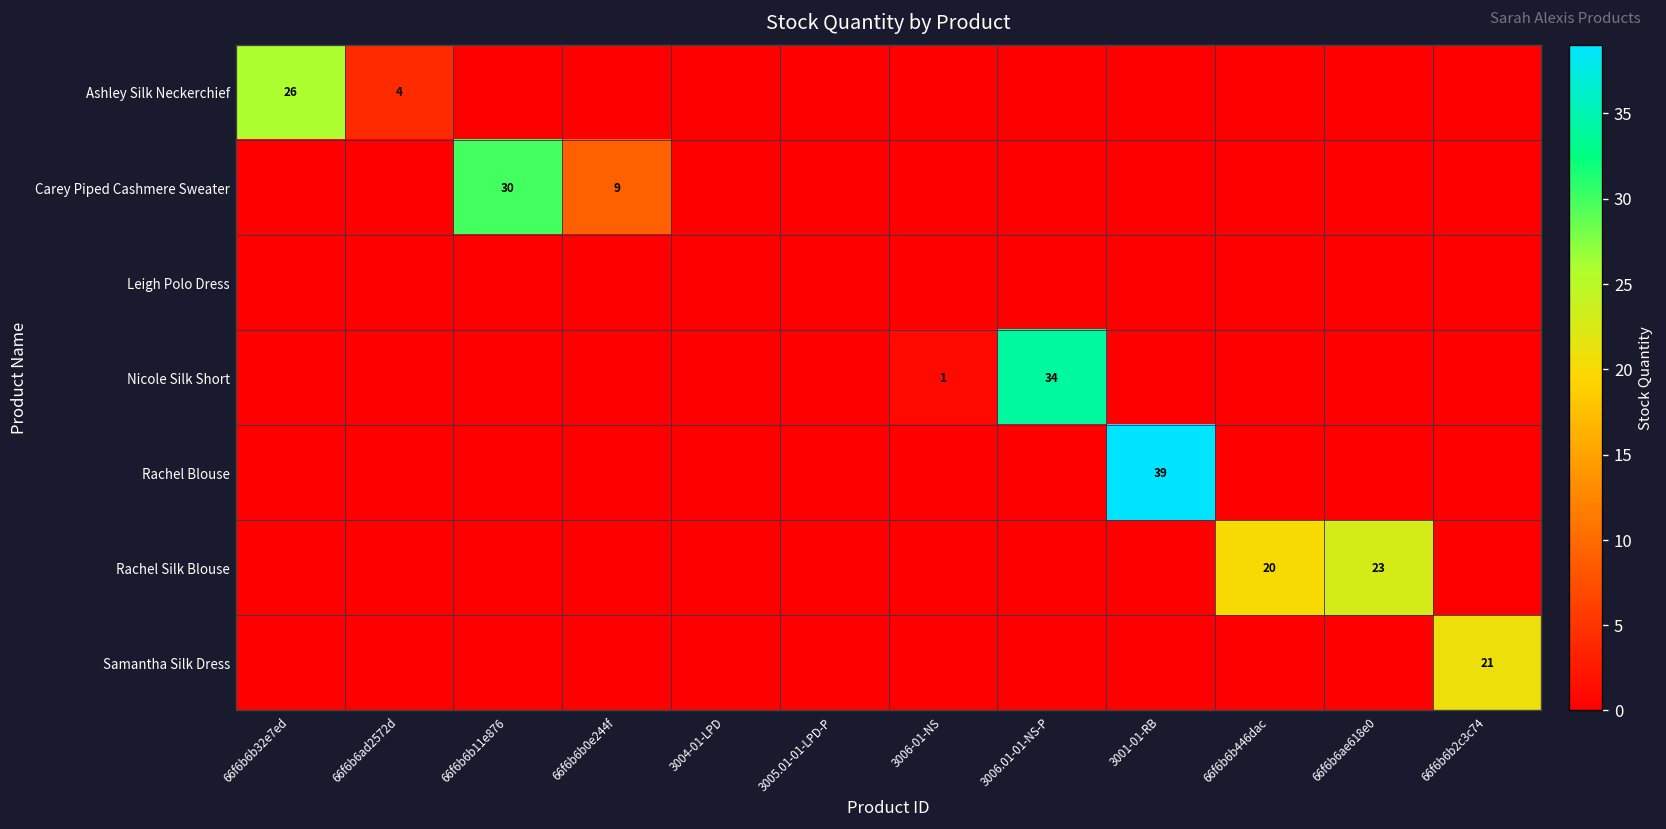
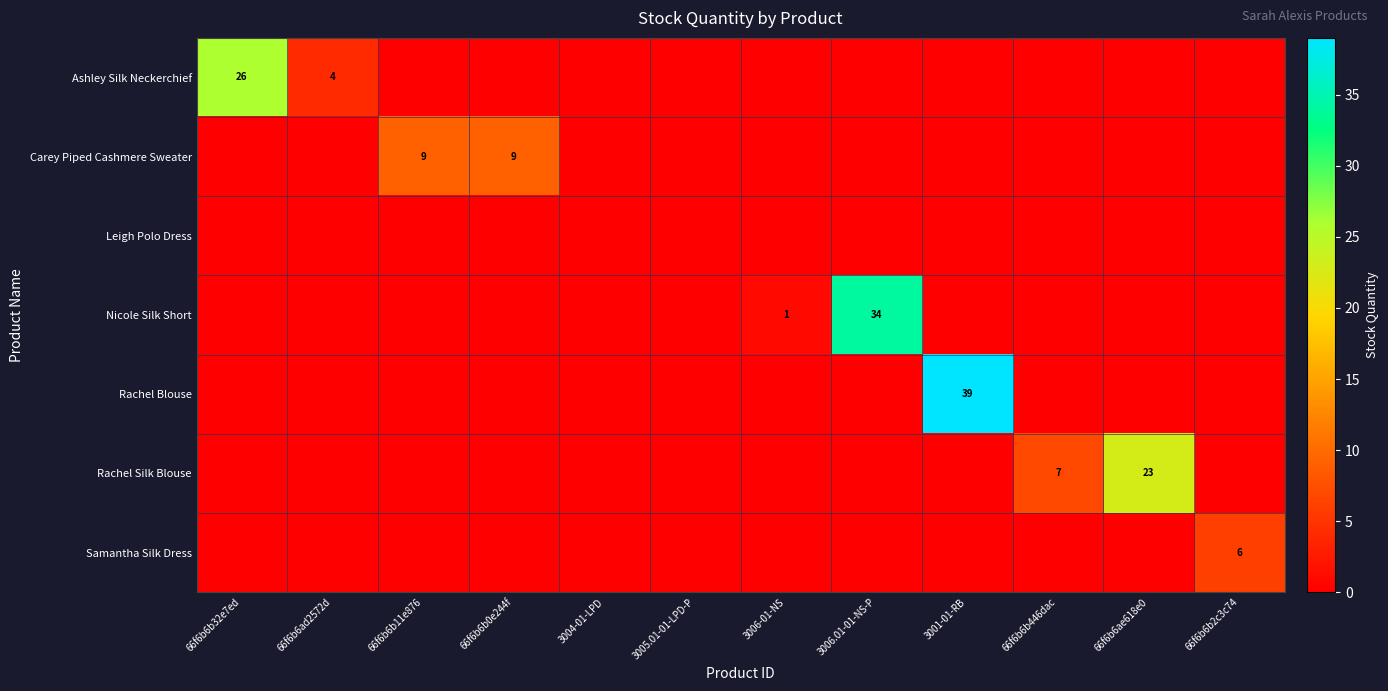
  {
    "Ashley Silk Neckerchief": {
      "66f6b6b32e7ed": 26,
      "66f6b6ad2572d": 4
    },
    "Carey Piped Cashmere Sweater": {
-     "66f6b6b11e876": 30,
+     "66f6b6b11e876": 9,
      "66f6b6b0e244f": 9
    },
    "Nicole Silk Short": {
      "3006-01-NS": 1,
      "3006.01-01-NS-P": 34
    },
    "Rachel Blouse": {
      "3001-01-RB": 39
    },
    "Rachel Silk Blouse": {
-     "66f6b6b446dac": 20,
+     "66f6b6b446dac": 7,
      "66f6b6ae618e0": 23
    },
    "Samantha Silk Dress": {
-     "66f6b6b2c3c74": 21
+     "66f6b6b2c3c74": 6
    }
  }
